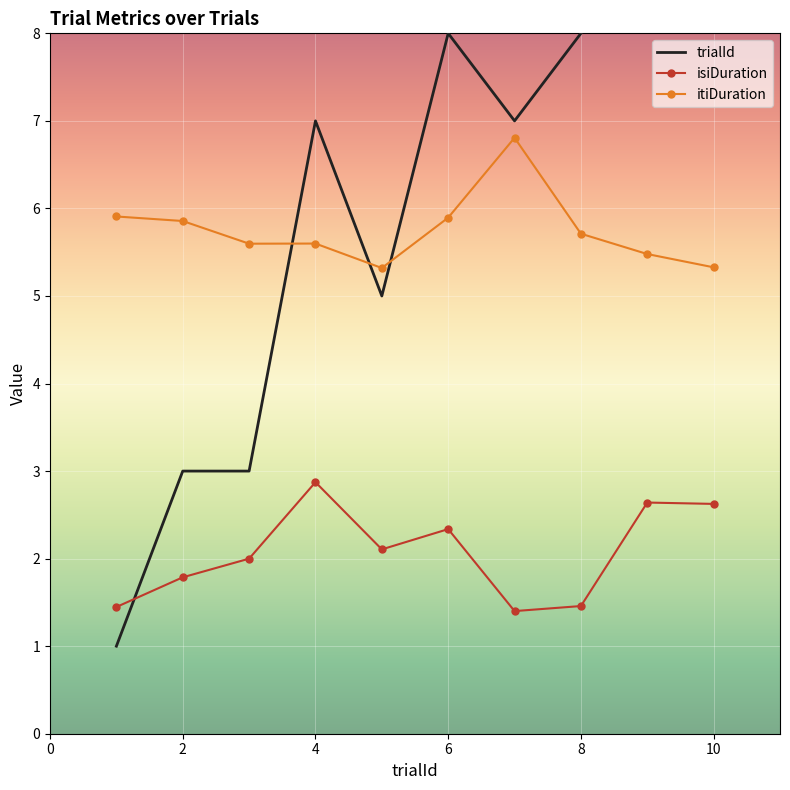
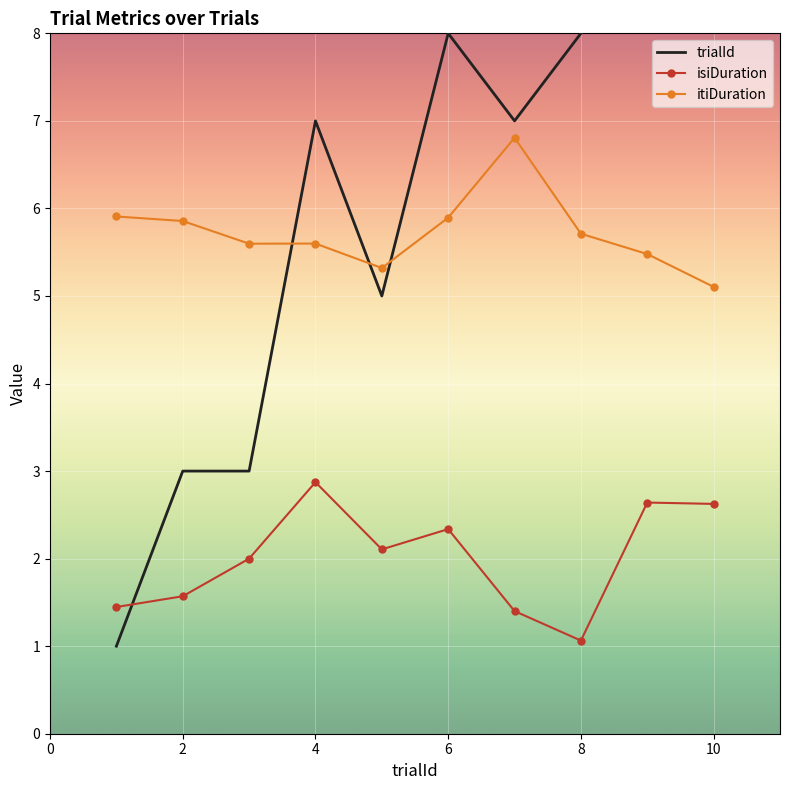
  {
    "trialId": {
      "2": 3.0,
      "4": 7.0,
      "6": 8.0,
      "8": 8.0
    },
    "isiDuration": {
-     "2": 1.8,
+     "2": 1.6,
      "4": 2.9,
      "6": 2.3,
-     "8": 1.5,
+     "8": 1.1,
      "10": 2.6
    },
    "itiDuration": {
      "2": 5.9,
      "4": 5.6,
      "6": 5.9,
      "8": 5.7,
-     "10": 5.3
+     "10": 5.1
    }
  }
